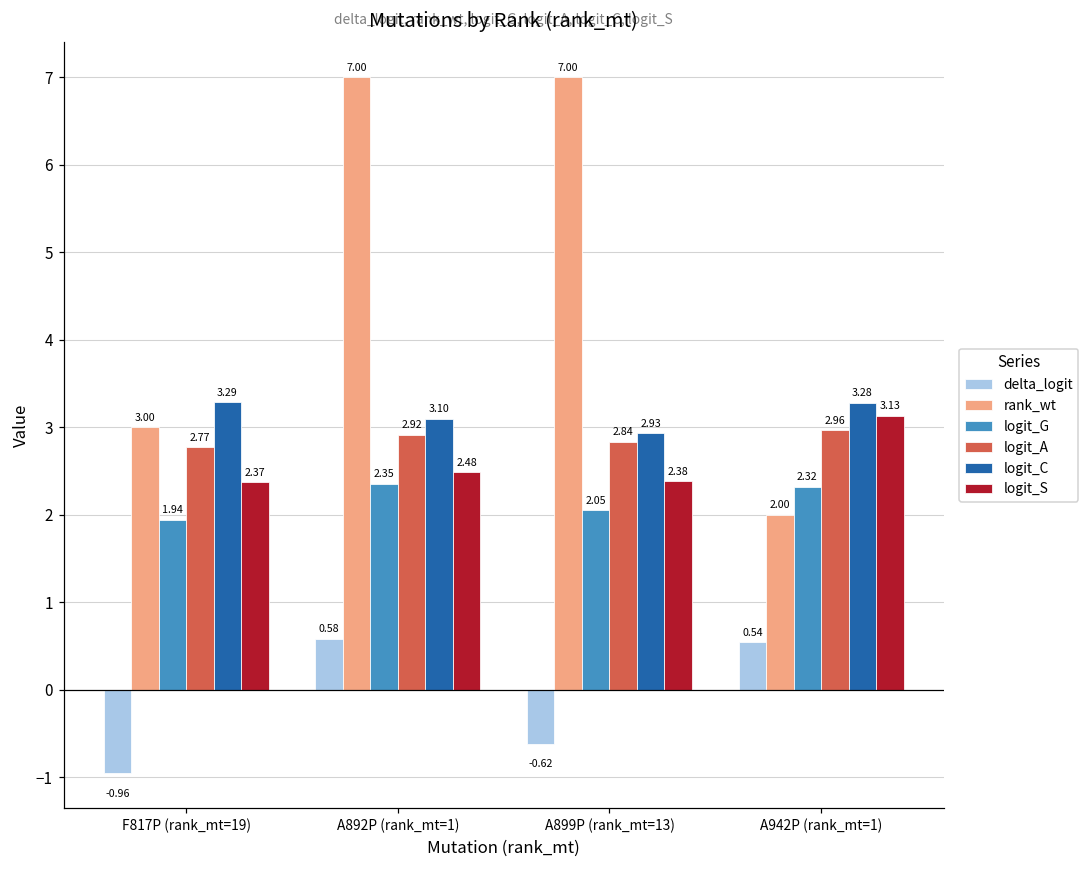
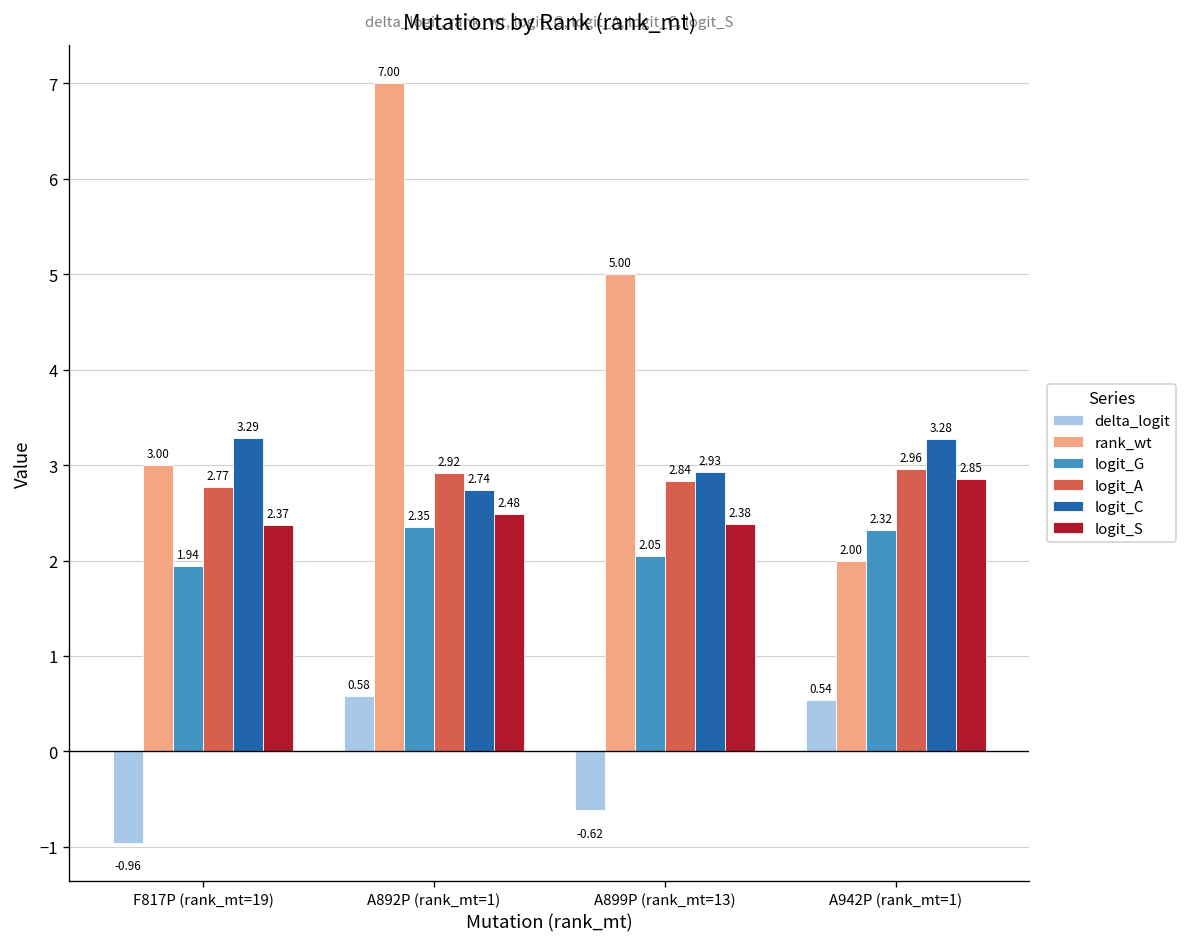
  {
    "delta_logit": {
      "F817P (rank_mt=19)": -0.96,
      "A892P (rank_mt=1)": 0.58,
      "A899P (rank_mt=13)": -0.62,
      "A942P (rank_mt=1)": 0.54
    },
    "rank_wt": {
      "F817P (rank_mt=19)": 3.00,
      "A892P (rank_mt=1)": 7.00,
-     "A899P (rank_mt=13)": 7.00,
+     "A899P (rank_mt=13)": 5.00,
      "A942P (rank_mt=1)": 2.00
    },
    "logit_G": {
      "F817P (rank_mt=19)": 1.94,
      "A892P (rank_mt=1)": 2.35,
      "A899P (rank_mt=13)": 2.05,
      "A942P (rank_mt=1)": 2.32
    },
    "logit_A": {
      "F817P (rank_mt=19)": 2.77,
      "A892P (rank_mt=1)": 2.92,
      "A899P (rank_mt=13)": 2.84,
      "A942P (rank_mt=1)": 2.96
    },
    "logit_C": {
      "F817P (rank_mt=19)": 3.29,
-     "A892P (rank_mt=1)": 3.10,
+     "A892P (rank_mt=1)": 2.74,
      "A899P (rank_mt=13)": 2.93,
      "A942P (rank_mt=1)": 3.28
    },
    "logit_S": {
      "F817P (rank_mt=19)": 2.37,
      "A892P (rank_mt=1)": 2.48,
      "A899P (rank_mt=13)": 2.38,
-     "A942P (rank_mt=1)": 3.13
+     "A942P (rank_mt=1)": 2.85
    }
  }
